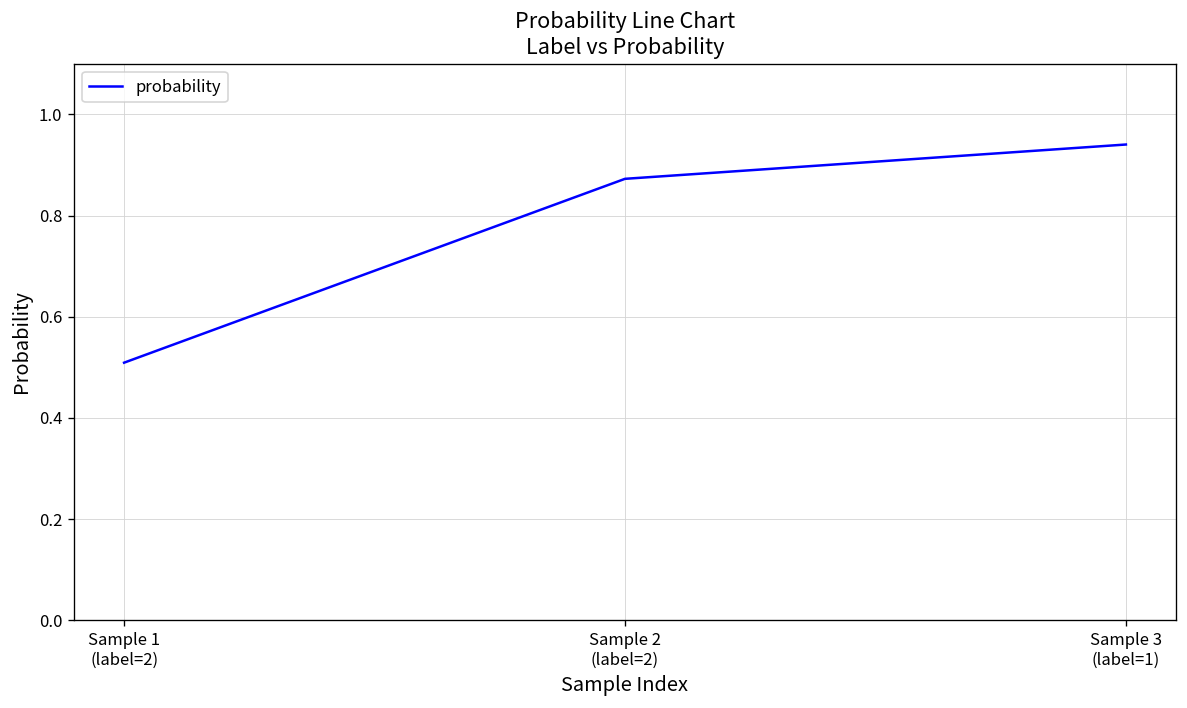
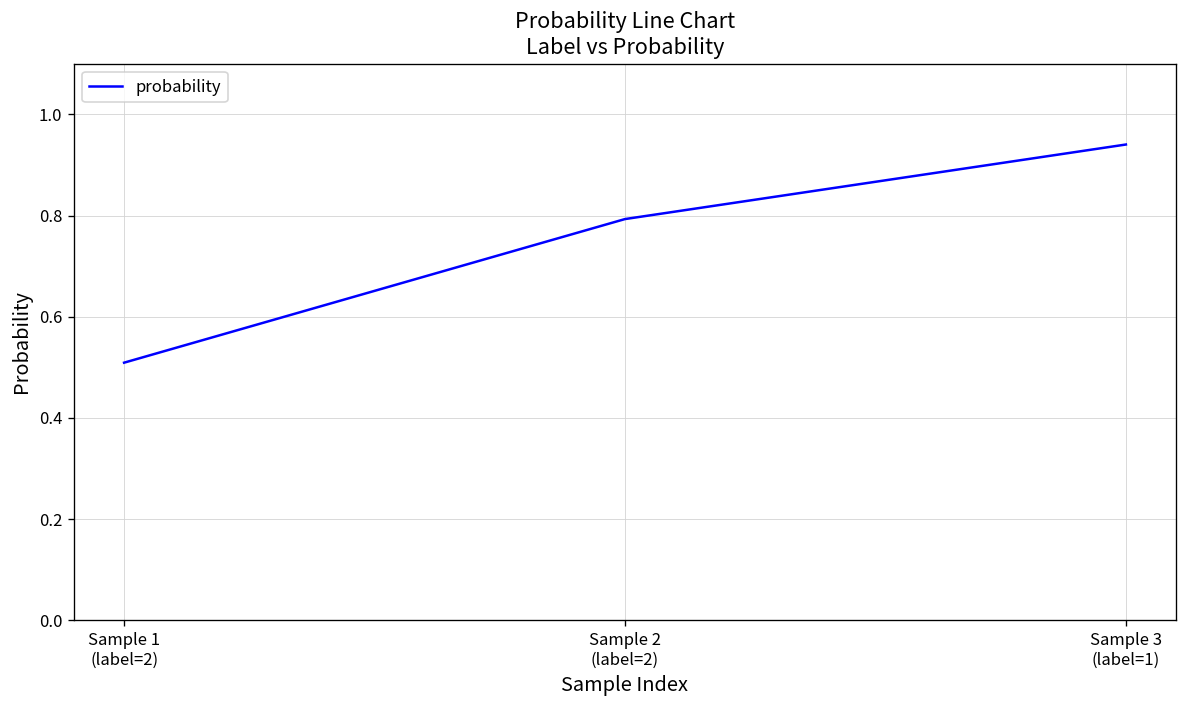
  {
    "Sample 1 (label=2)": 0.51,
-   "Sample 2 (label=2)": 0.87,
+   "Sample 2 (label=2)": 0.79,
    "Sample 3 (label=1)": 0.94
  }
